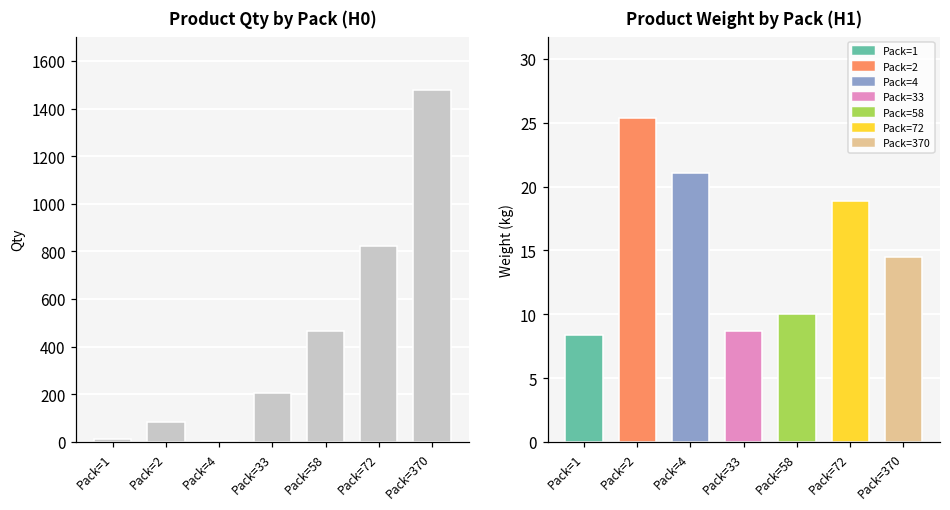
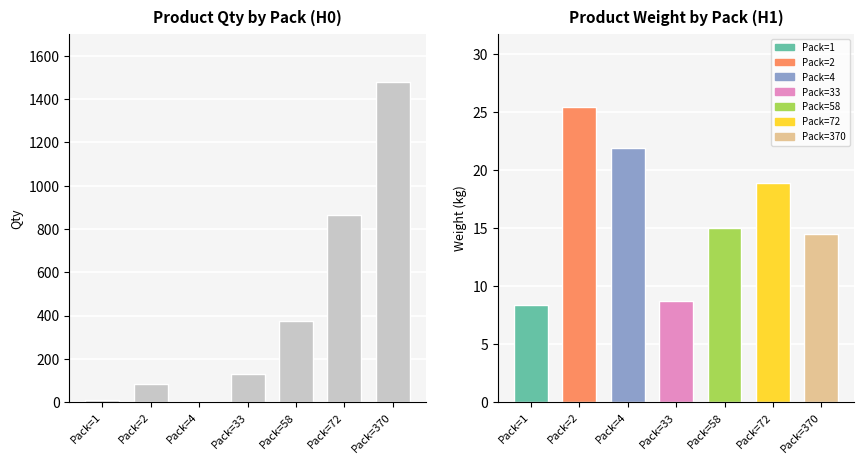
  {
    "Product Qty by Pack (H0)": {
      "Pack=1": 10,
      "Pack=2": 80,
-     "Pack=33": 210,
-     "Pack=58": 460,
-     "Pack=72": 820,
+     "Pack=33": 130,
+     "Pack=58": 370,
+     "Pack=72": 860,
      "Pack=370": 1480
    },
    "Product Weight by Pack (H1)": {
      "Pack=1": 8.4,
      "Pack=2": 25.4,
-     "Pack=4": 21.1,
+     "Pack=4": 21.9,
      "Pack=33": 8.7,
-     "Pack=58": 10,
+     "Pack=58": 15,
      "Pack=72": 18.9,
      "Pack=370": 14.5
    }
  }
